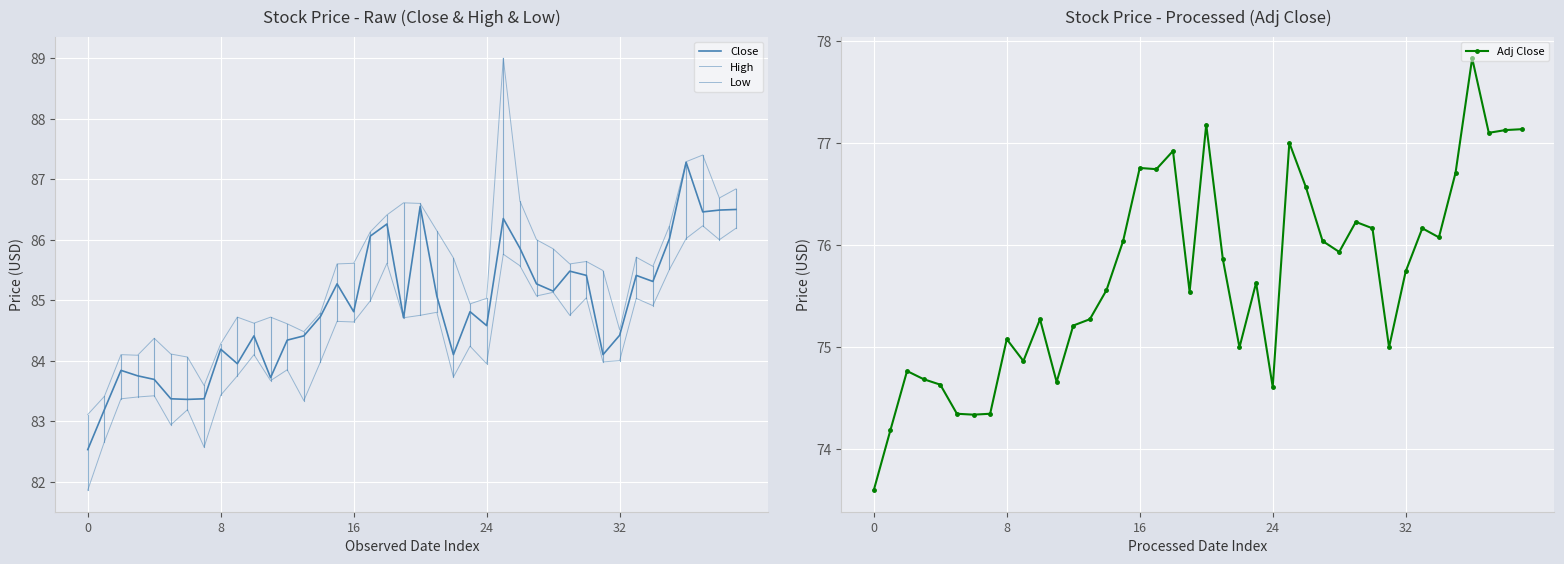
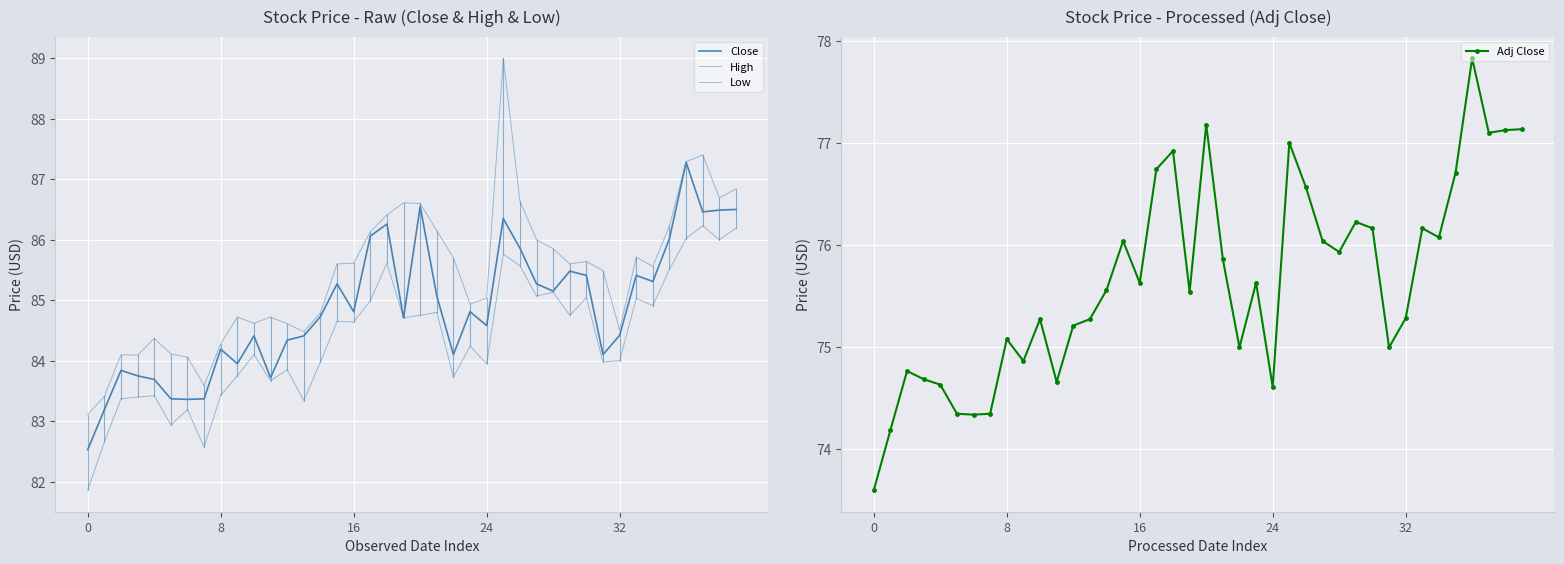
  {
    "Stock Price - Processed (Adj Close)": {
      "0": 73.59,
      "8": 75.07,
-     "16": 76.75,
+     "16": 75.63,
      "24": 74.60,
-     "32": 75.74
+     "32": 75.28
    }
  }
